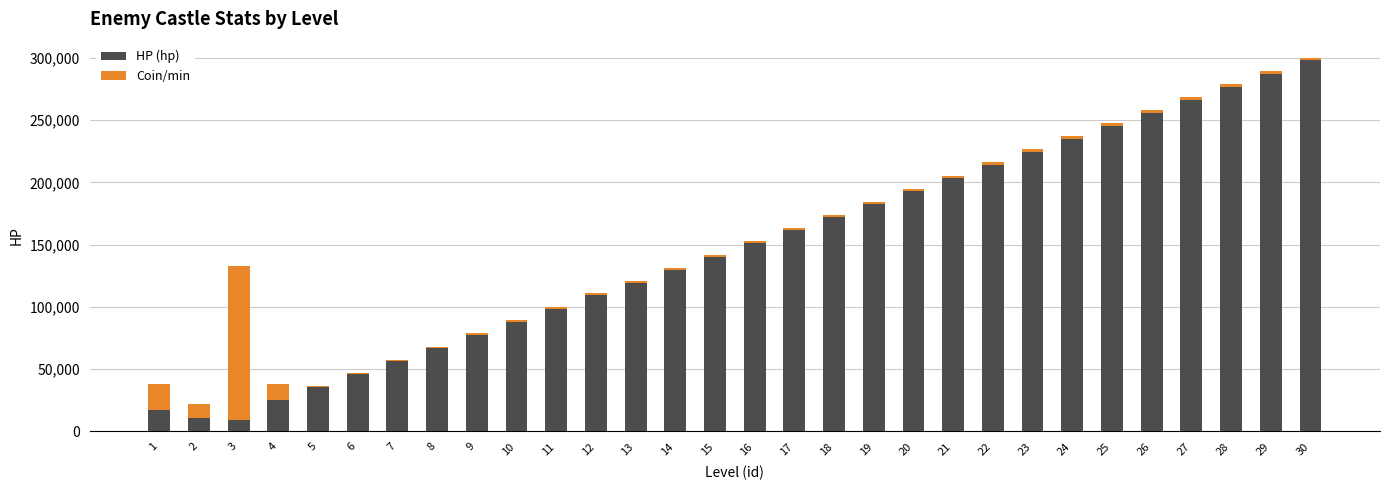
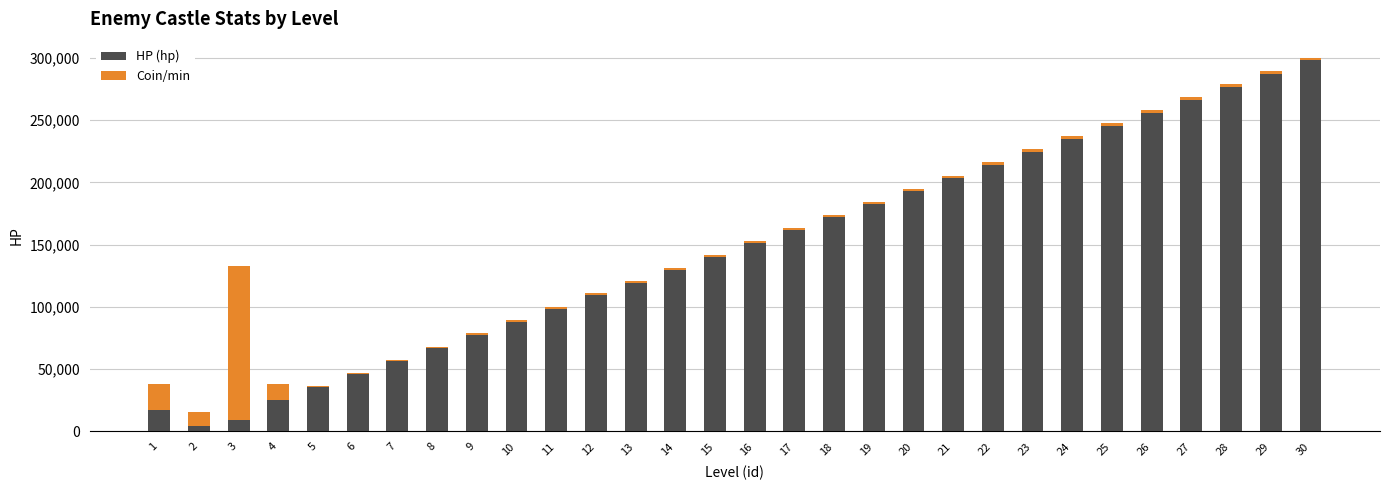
  {
    "HP (hp)": {
      "1": "17,000",
-     "2": "11,000",
+     "2": "4,000",
      "3": "9,000",
      "4": "25,000",
      "5": "36,000",
      "6": "46,000",
      "7": "57,000",
      "8": "67,000",
      "9": "78,000",
      "10": "88,000",
      "11": "99,000",
      "12": "110,000",
      "13": "120,000",
      "14": "130,000",
      "15": "141,000",
      "16": "151,000",
      "17": "162,000",
      "18": "172,000",
      "19": "183,000",
      "20": "193,000",
      "21": "204,000",
      "22": "214,000",
      "23": "225,000",
      "24": "235,000",
      "25": "246,000",
      "26": "256,000",
      "27": "267,000",
      "28": "277,000",
      "29": "288,000",
      "30": "298,000"
    },
    "Coin/min": {
      "1": "21,000",
      "2": "11,000",
      "3": "124,000",
      "4": "13,000",
      "22": "2,000",
      "23": "2,000",
      "24": "2,000",
      "25": "2,000",
      "26": "2,000",
      "27": "2,000",
      "28": "2,000",
      "29": "2,000",
      "30": "2,000"
    }
  }
